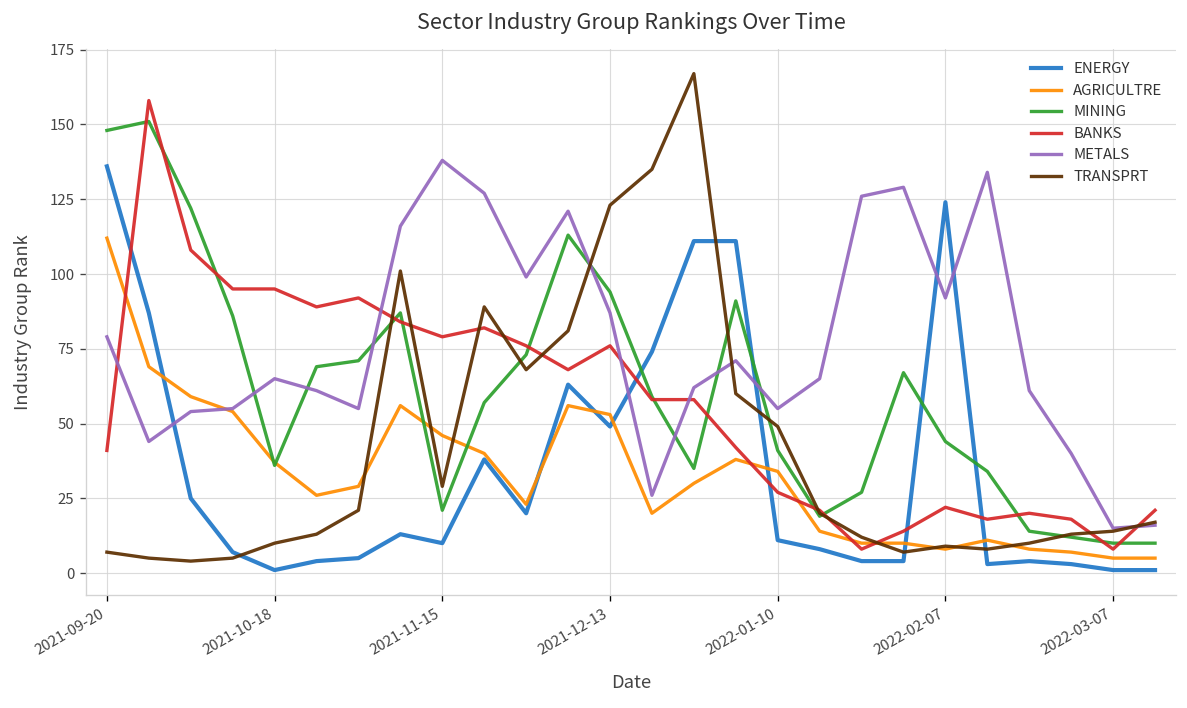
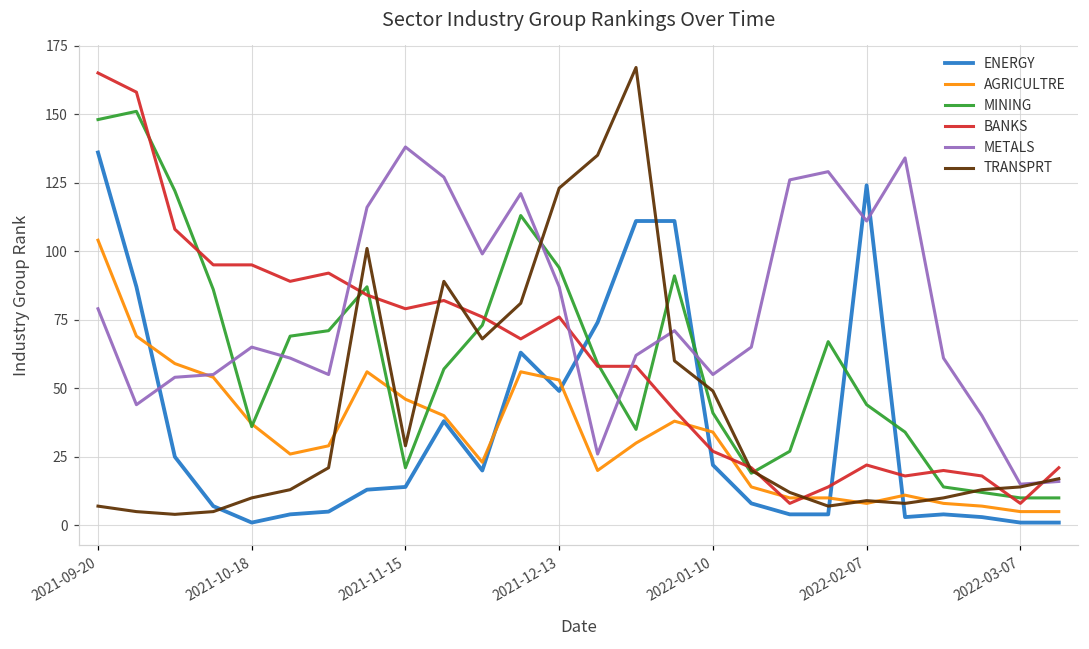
  {
    "ENERGY": {
      "2021-09-20": 136,
      "2021-10-18": 1,
-     "2021-11-15": 10,
+     "2021-11-15": 14,
      "2021-12-13": 49,
-     "2022-01-10": 11,
+     "2022-01-10": 22,
      "2022-02-07": 124,
      "2022-03-07": 1
    },
    "AGRICULTRE": {
-     "2021-09-20": 112,
+     "2021-09-20": 104,
      "2021-11-15": 46,
      "2021-12-13": 53,
      "2022-01-10": 34,
      "2022-03-07": 5
    },
    "MINING": {
      "2021-09-20": 148,
      "2021-11-15": 21,
      "2021-12-13": 94,
      "2022-01-10": 41,
      "2022-02-07": 44,
      "2022-03-07": 10
    },
    "BANKS": {
-     "2021-09-20": 41,
+     "2021-09-20": 165,
      "2021-10-18": 95,
      "2021-11-15": 79,
      "2021-12-13": 76,
      "2022-01-10": 27,
      "2022-02-07": 22,
      "2022-03-07": 8
    },
    "METALS": {
      "2021-09-20": 79,
      "2021-10-18": 65,
      "2021-11-15": 138,
      "2021-12-13": 87,
      "2022-01-10": 55,
-     "2022-02-07": 92
+     "2022-02-07": 111
    },
    "TRANSPRT": {
      "2021-09-20": 7,
      "2021-10-18": 10,
      "2021-11-15": 29,
      "2021-12-13": 123,
      "2022-01-10": 49
    }
  }
